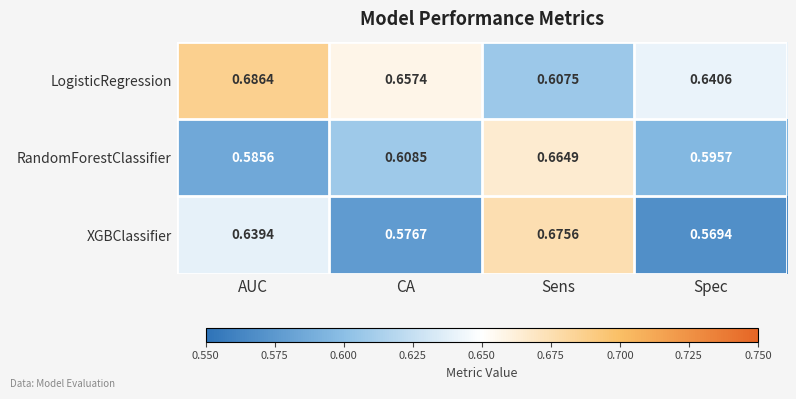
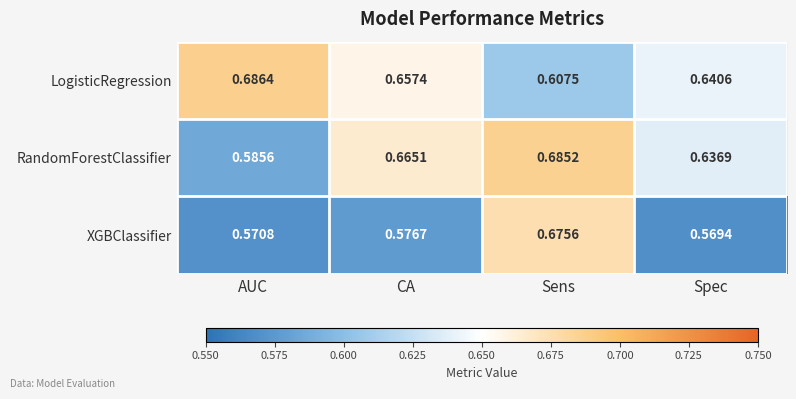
  {
    "LogisticRegression": {
      "AUC": 0.6864,
      "CA": 0.6574,
      "Sens": 0.6075,
      "Spec": 0.6406
    },
    "RandomForestClassifier": {
      "AUC": 0.5856,
-     "CA": 0.6085,
-     "Sens": 0.6649,
-     "Spec": 0.5957
+     "CA": 0.6651,
+     "Sens": 0.6852,
+     "Spec": 0.6369
    },
    "XGBClassifier": {
-     "AUC": 0.6394,
+     "AUC": 0.5708,
      "CA": 0.5767,
      "Sens": 0.6756,
      "Spec": 0.5694
    }
  }
